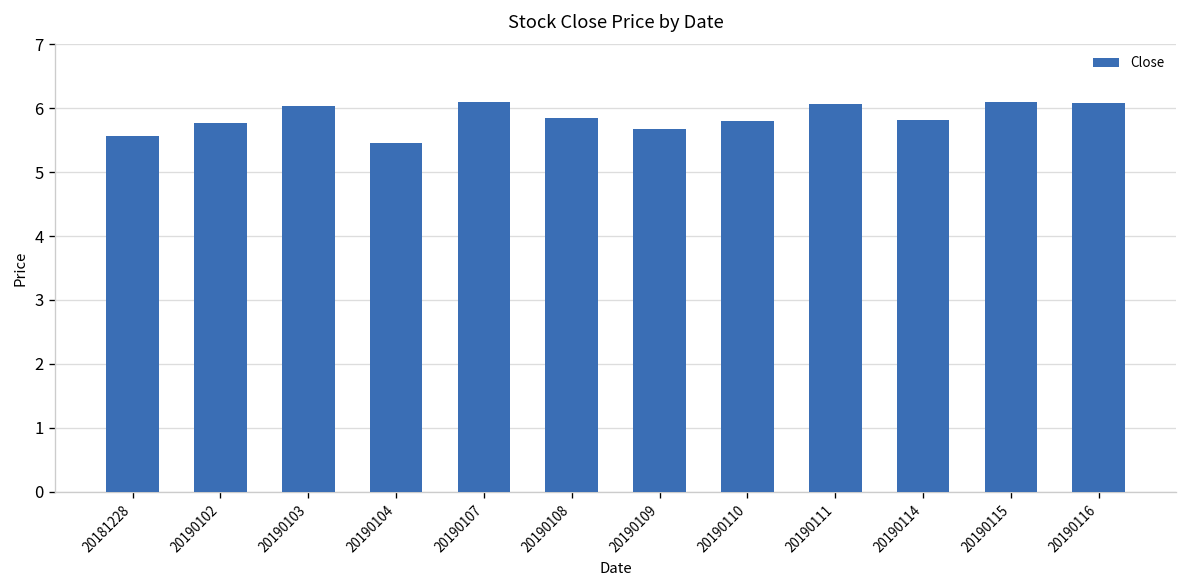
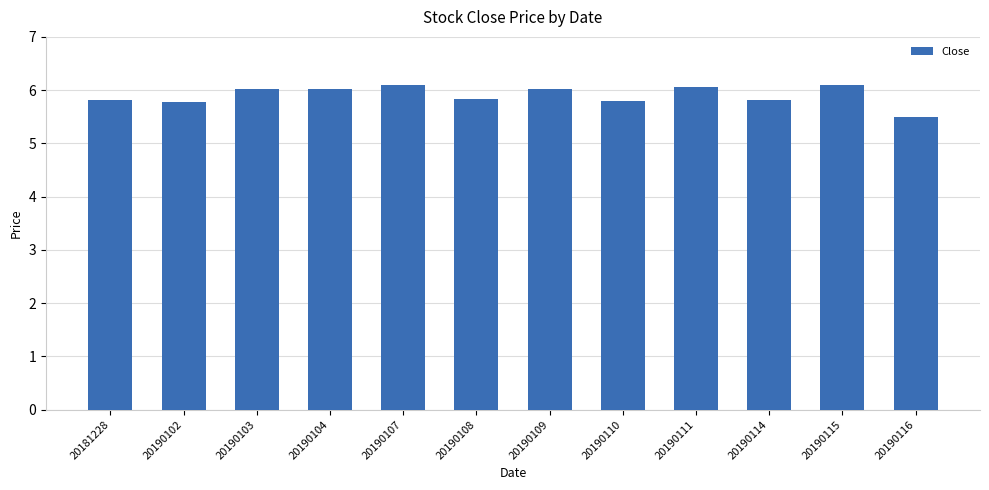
  {
-   "20181228": 5.6,
+   "20181228": 5.8,
    "20190102": 5.8,
    "20190103": 6.0,
-   "20190104": 5.5,
+   "20190104": 6.0,
    "20190107": 6.1,
    "20190108": 5.8,
-   "20190109": 5.7,
+   "20190109": 6.0,
    "20190110": 5.8,
    "20190111": 6.1,
    "20190114": 5.8,
    "20190115": 6.1,
-   "20190116": 6.1
+   "20190116": 5.5
  }
